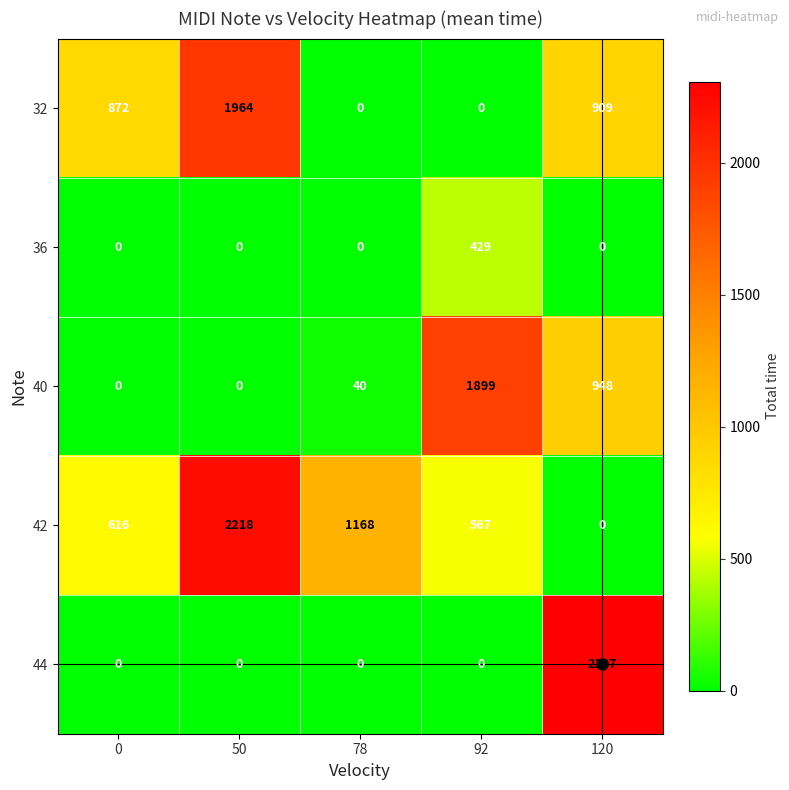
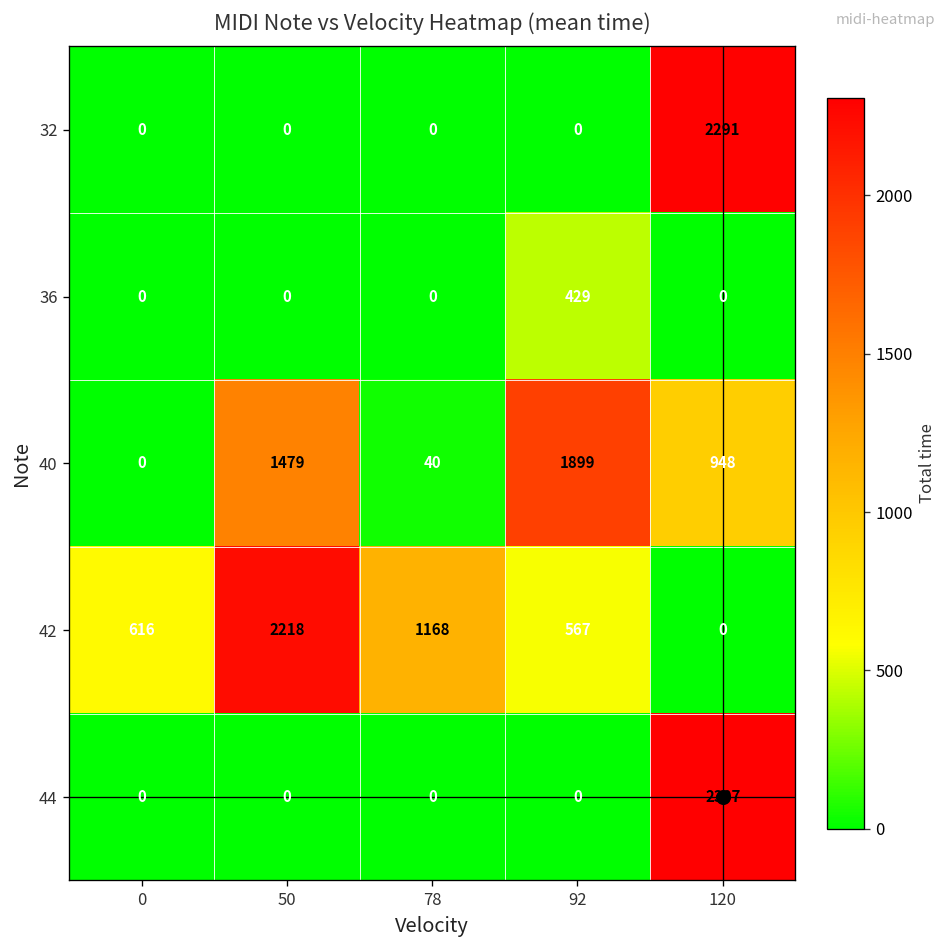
  {
    "32": {
-     "0": 872,
-     "50": 1964,
+     "0": 0,
+     "50": 0,
      "78": 0,
      "92": 0,
-     "120": 909
+     "120": 2291
    },
    "36": {
      "0": 0,
      "50": 0,
      "78": 0,
      "92": 429,
      "120": 0
    },
    "40": {
      "0": 0,
-     "50": 0,
+     "50": 1479,
      "78": 40,
      "92": 1899,
      "120": 948
    },
    "42": {
      "0": 616,
      "50": 2218,
      "78": 1168,
      "92": 567,
      "120": 0
    },
    "44": {
      "0": 0,
      "50": 0,
      "78": 0,
      "92": 0
    }
  }
